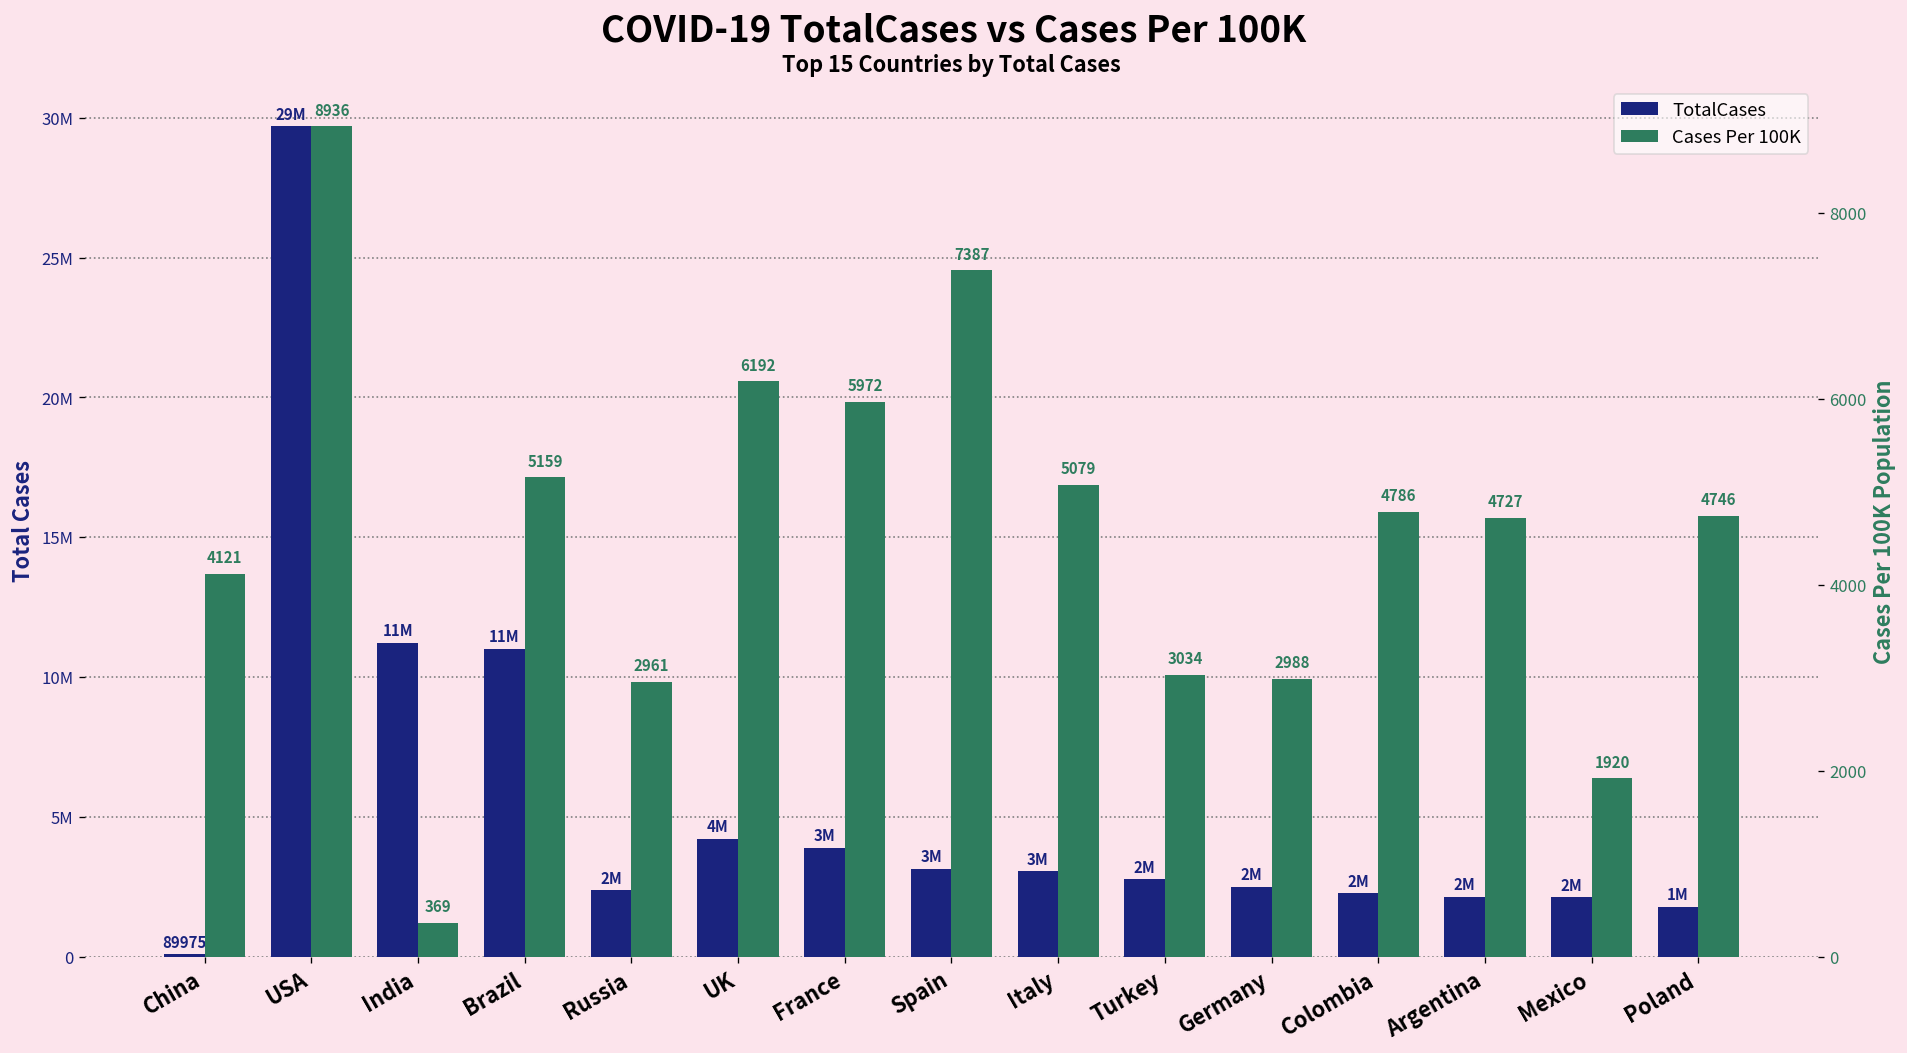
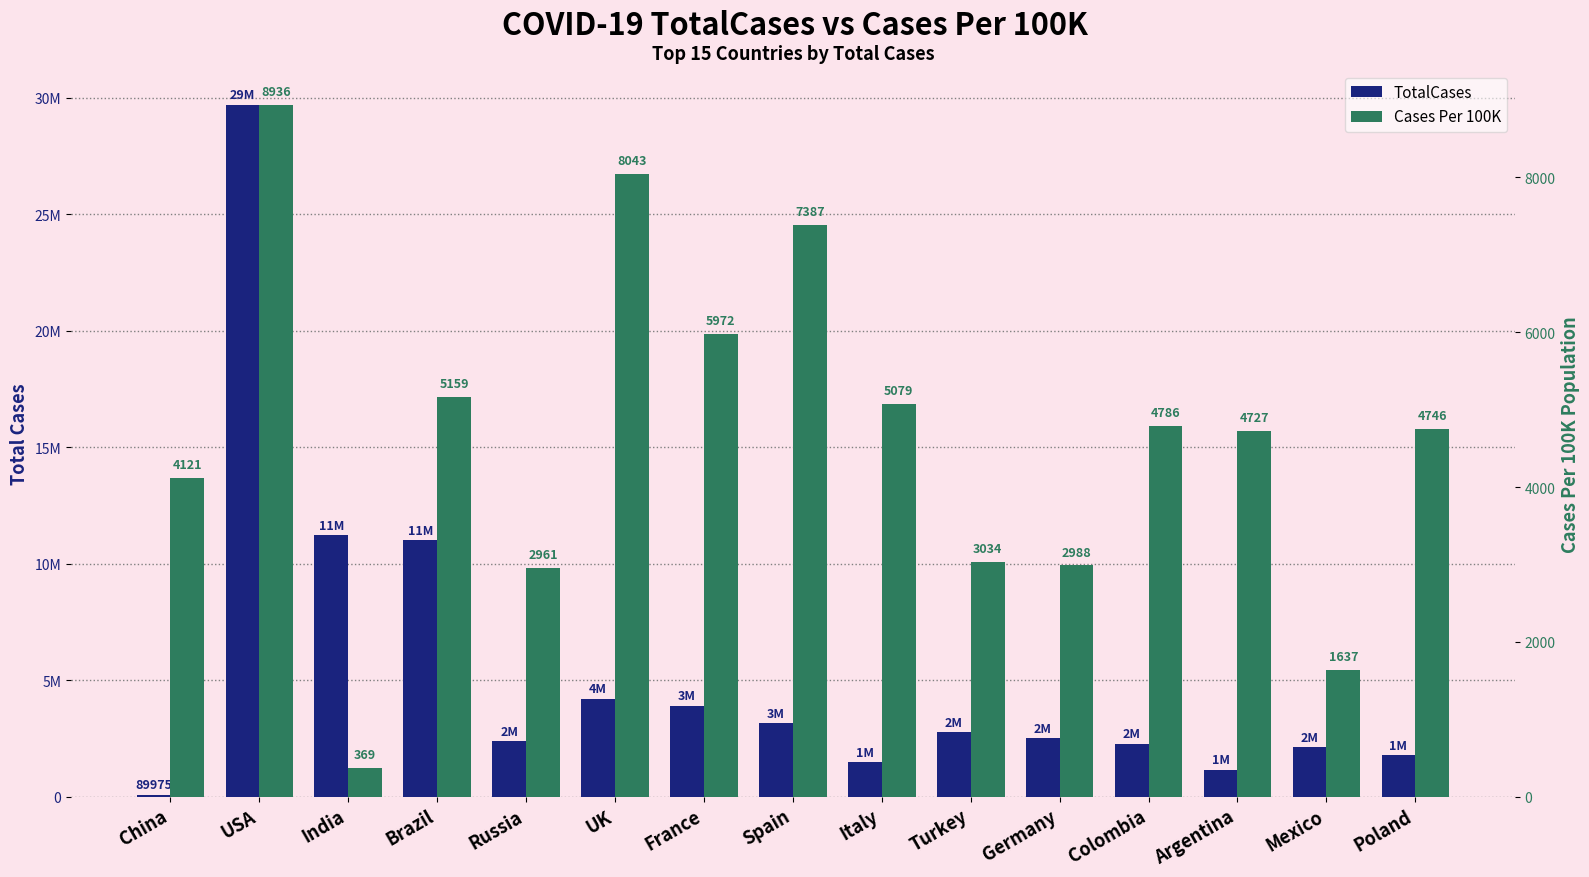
  {
    "TotalCases": {
      "China": "89975",
      "India": "11M",
      "Brazil": "11M",
      "Russia": "2M",
      "UK": "4M",
      "Spain": "3M",
-     "Italy": "3M",
+     "Italy": "1M",
      "Colombia": "2M",
-     "Argentina": "2M",
+     "Argentina": "1M",
      "Mexico": "2M"
    },
    "Cases Per 100K": {
      "China": "4121",
      "USA": "8936",
      "India": "369",
      "Brazil": "5159",
      "Russia": "2961",
-     "UK": "6192",
+     "UK": "8043",
      "France": "5972",
      "Spain": "7387",
      "Italy": "5079",
      "Turkey": "3034",
      "Germany": "2988",
      "Colombia": "4786",
      "Argentina": "4727",
-     "Mexico": "1920",
+     "Mexico": "1637",
      "Poland": "4746"
    }
  }
